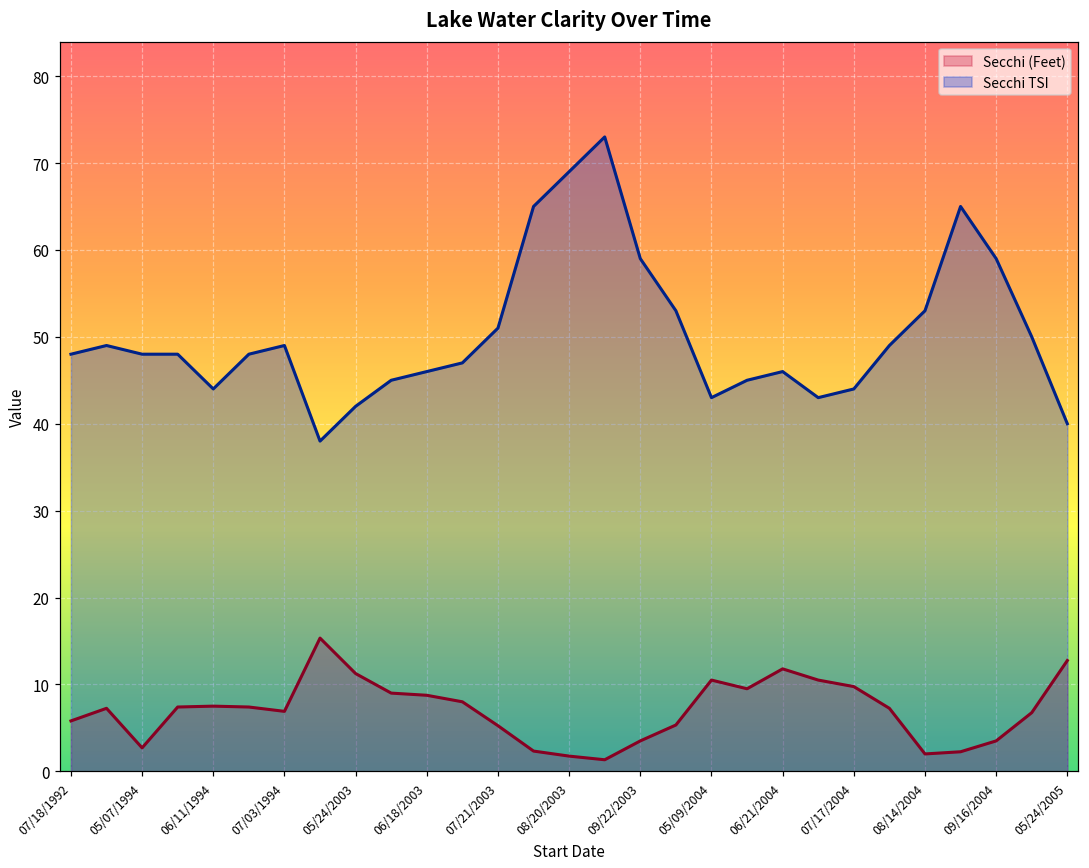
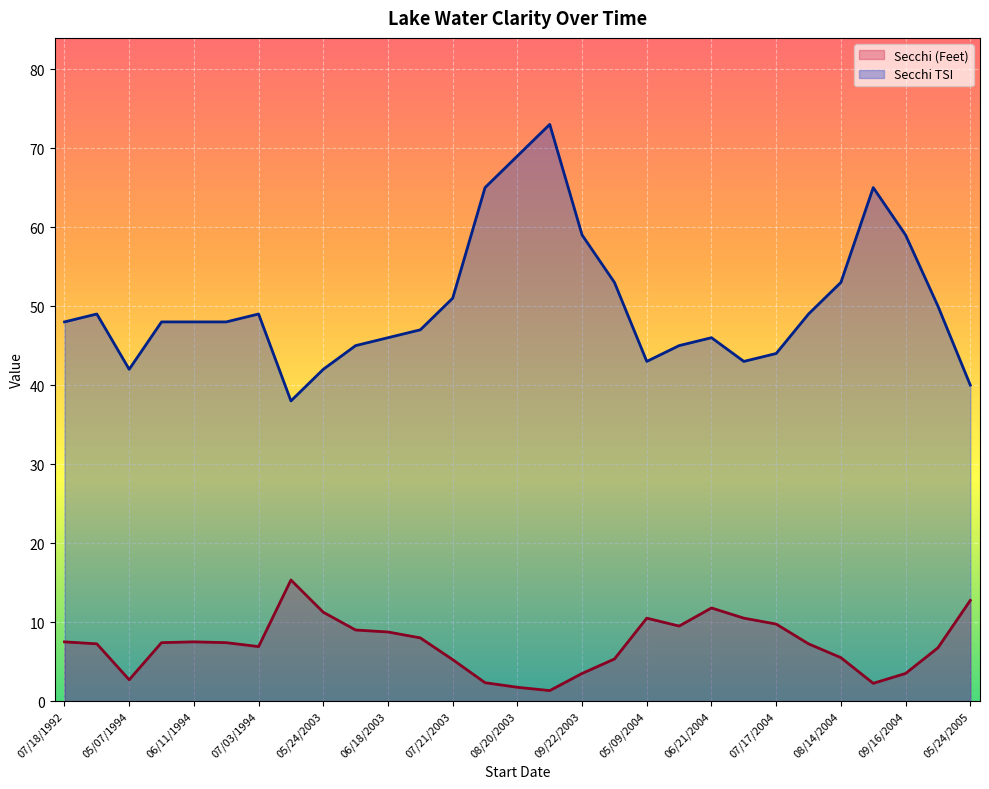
  {
    "Secchi (Feet)": {
-     "07/18/1992": 6,
+     "07/18/1992": 8,
      "05/07/1994": 3,
      "06/11/1994": 8,
      "07/03/1994": 7,
      "05/24/2003": 11,
      "06/18/2003": 9,
      "07/21/2003": 5,
      "08/20/2003": 2,
      "09/22/2003": 4,
      "05/09/2004": 11,
      "06/21/2004": 12,
      "07/17/2004": 10,
-     "08/14/2004": 2,
+     "08/14/2004": 6,
      "09/16/2004": 4,
      "05/24/2005": 13
    },
    "Secchi TSI": {
      "07/18/1992": 48,
-     "05/07/1994": 48,
-     "06/11/1994": 44,
+     "05/07/1994": 42,
+     "06/11/1994": 48,
      "07/03/1994": 49,
      "05/24/2003": 42,
      "06/18/2003": 46,
      "07/21/2003": 51,
      "08/20/2003": 69,
      "09/22/2003": 59,
      "05/09/2004": 43,
      "06/21/2004": 46,
      "07/17/2004": 44,
      "08/14/2004": 53,
      "09/16/2004": 59,
      "05/24/2005": 40
    }
  }
